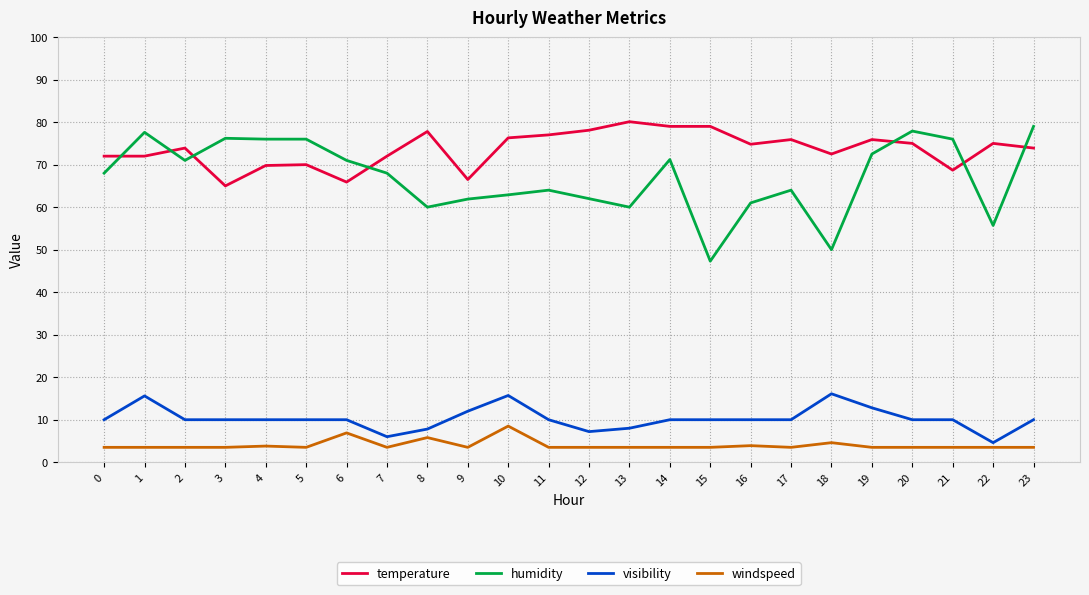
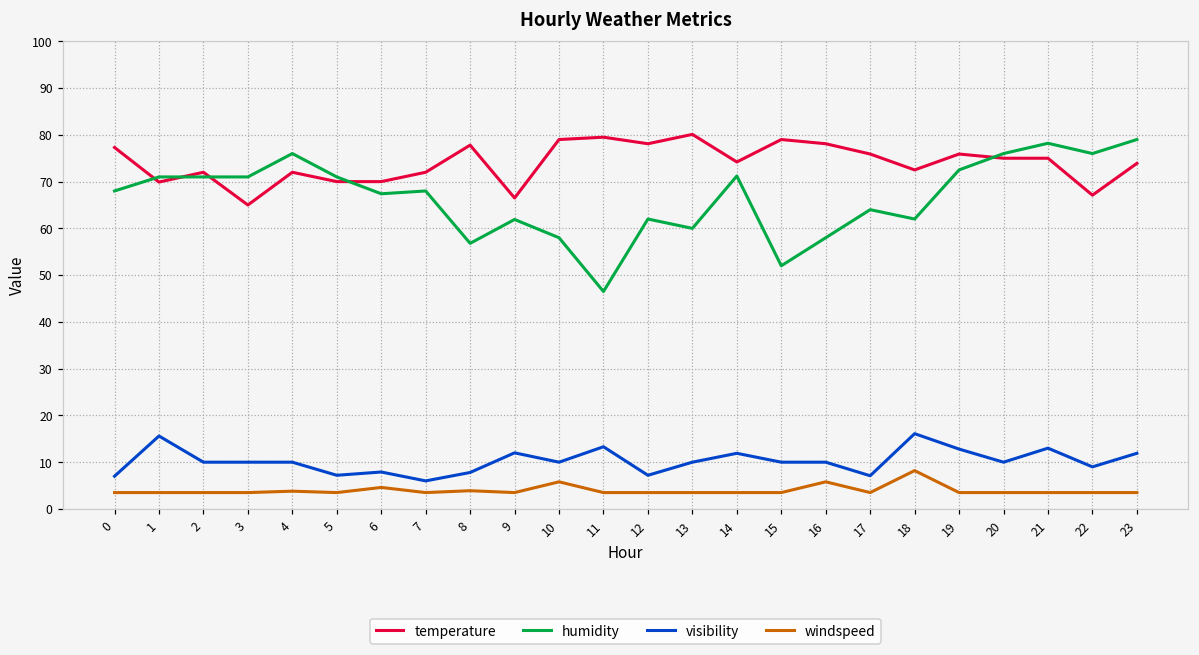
  {
    "temperature": {
-     "0": 72,
-     "1": 72,
-     "2": 74,
+     "0": 77,
+     "1": 70,
+     "2": 72,
      "3": 65,
-     "4": 70,
+     "4": 72,
      "5": 70,
-     "6": 66,
+     "6": 70,
      "7": 72,
      "8": 78,
      "9": 67,
-     "10": 76,
-     "11": 77,
+     "10": 79,
+     "11": 80,
      "12": 78,
      "13": 80,
-     "14": 79,
+     "14": 74,
      "15": 79,
-     "16": 75,
+     "16": 78,
      "17": 76,
      "18": 73,
      "19": 76,
      "20": 75,
-     "21": 69,
-     "22": 75,
+     "21": 75,
+     "22": 67,
      "23": 74
    },
    "humidity": {
      "0": 68,
-     "1": 78,
+     "1": 71,
      "2": 71,
-     "3": 76,
+     "3": 71,
      "4": 76,
-     "5": 76,
-     "6": 71,
+     "5": 71,
+     "6": 67,
      "7": 68,
-     "8": 60,
+     "8": 57,
      "9": 62,
-     "10": 63,
-     "11": 64,
+     "10": 58,
+     "11": 47,
      "12": 62,
      "13": 60,
      "14": 71,
-     "15": 47,
-     "16": 61,
+     "15": 52,
+     "16": 58,
      "17": 64,
-     "18": 50,
+     "18": 62,
      "19": 73,
-     "20": 78,
-     "21": 76,
-     "22": 56,
+     "20": 76,
+     "21": 78,
+     "22": 76,
      "23": 79
    },
    "visibility": {
-     "0": 10,
+     "0": 7,
      "1": 16,
      "2": 10,
      "3": 10,
      "4": 10,
-     "5": 10,
-     "6": 10,
+     "5": 7,
+     "6": 8,
      "7": 6,
      "8": 8,
      "9": 12,
-     "10": 16,
-     "11": 10,
+     "10": 10,
+     "11": 13,
      "12": 7,
-     "13": 8,
-     "14": 10,
+     "13": 10,
+     "14": 12,
      "15": 10,
      "16": 10,
-     "17": 10,
+     "17": 7,
      "18": 16,
      "19": 13,
      "20": 10,
-     "21": 10,
-     "22": 5,
-     "23": 10
+     "21": 13,
+     "22": 9,
+     "23": 12
    },
    "windspeed": {
      "0": 4,
      "1": 4,
      "2": 4,
      "3": 4,
      "4": 4,
      "5": 4,
-     "6": 7,
+     "6": 5,
      "7": 4,
-     "8": 6,
+     "8": 4,
      "9": 4,
-     "10": 9,
+     "10": 6,
      "11": 4,
      "12": 4,
      "13": 4,
      "14": 4,
      "15": 4,
-     "16": 4,
+     "16": 6,
      "17": 4,
-     "18": 5,
+     "18": 8,
      "19": 4,
      "20": 4,
      "21": 4,
      "22": 4,
      "23": 4
    }
  }
